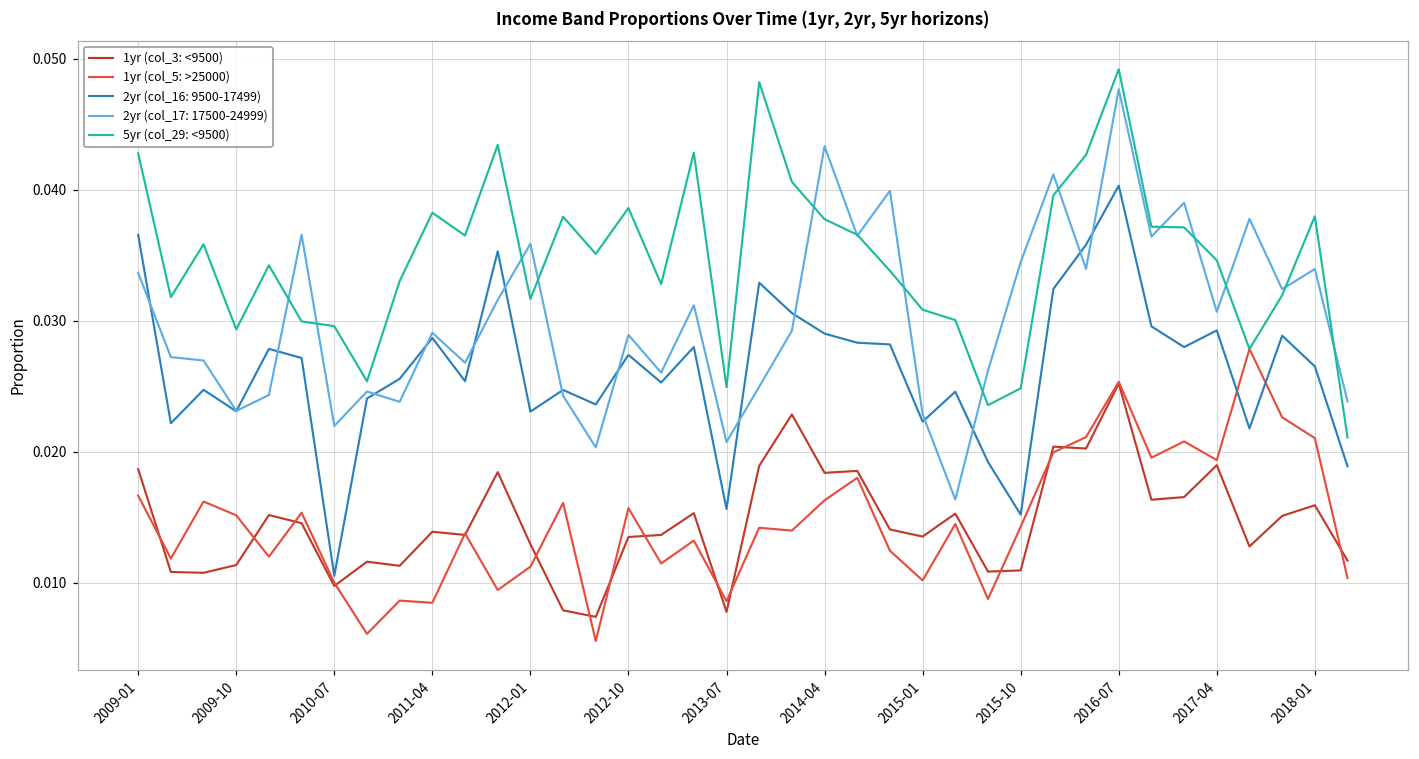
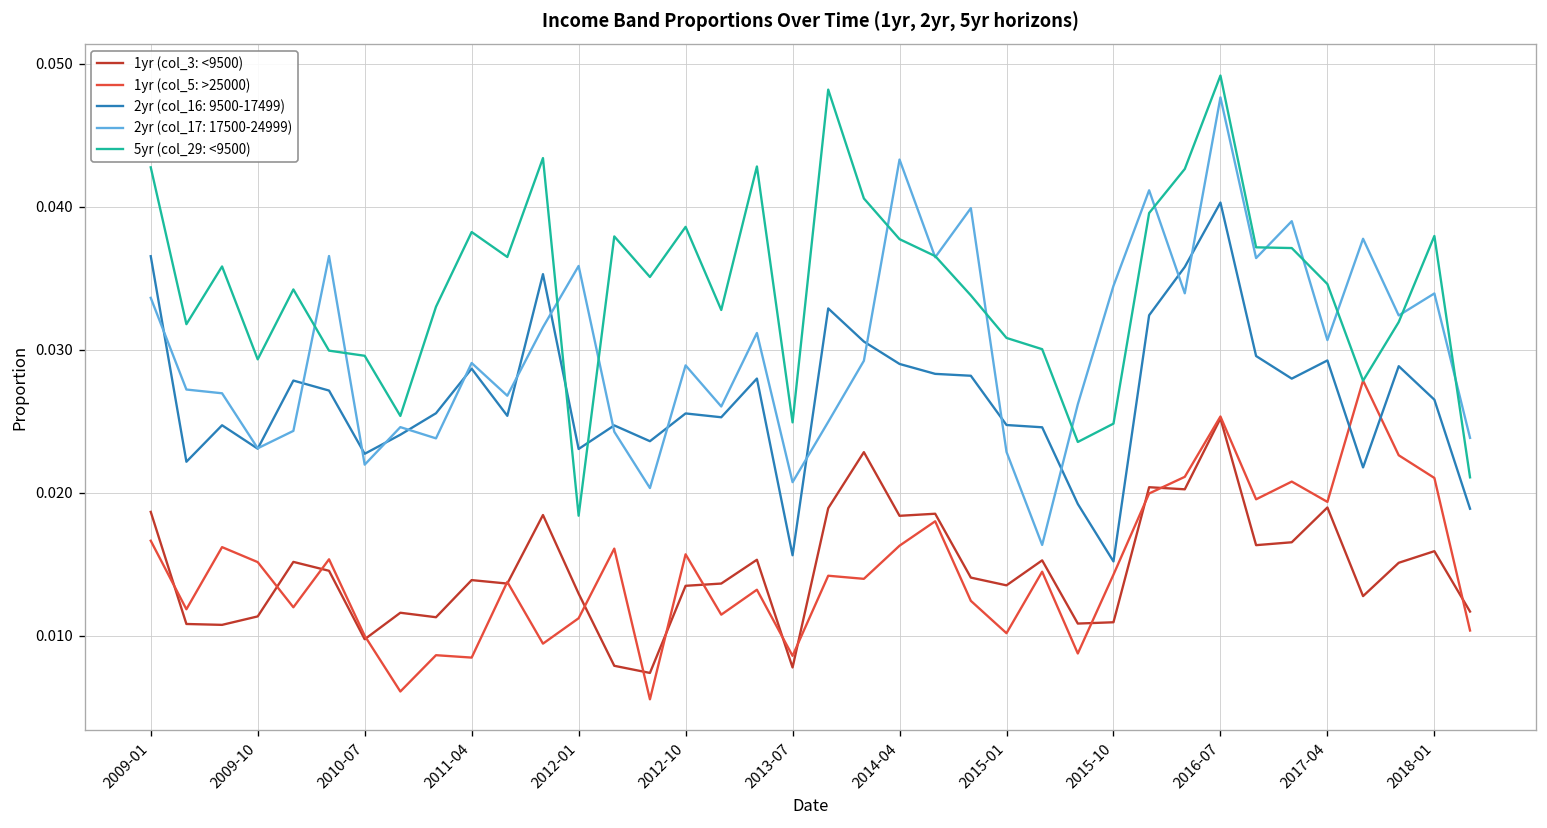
  {
    "2yr (col_16: 9500-17499)": {
      "2009-01": 0.0366,
-     "2010-07": 0.0105,
+     "2010-07": 0.0227,
      "2011-04": 0.0287,
      "2012-01": 0.0231,
-     "2012-10": 0.0274,
+     "2012-10": 0.0256,
      "2013-07": 0.0156,
      "2014-04": 0.0290,
-     "2015-01": 0.0223,
+     "2015-01": 0.0247,
      "2015-10": 0.0152,
      "2016-07": 0.0403,
      "2017-04": 0.0293,
      "2018-01": 0.0265
    },
    "2yr (col_17: 17500-24999)": {
      "2009-01": 0.0336,
      "2010-07": 0.0220,
      "2011-04": 0.0291,
      "2012-01": 0.0359,
      "2012-10": 0.0289,
      "2013-07": 0.0208,
      "2014-04": 0.0433,
      "2015-01": 0.0229,
      "2015-10": 0.0345,
      "2016-07": 0.0477,
      "2017-04": 0.0307,
      "2018-01": 0.0339
    },
    "5yr (col_29: <9500)": {
      "2009-01": 0.0428,
      "2009-10": 0.0293,
      "2010-07": 0.0296,
      "2011-04": 0.0382,
-     "2012-01": 0.0317,
+     "2012-01": 0.0184,
      "2012-10": 0.0386,
      "2013-07": 0.0249,
      "2014-04": 0.0377,
      "2015-01": 0.0308,
      "2015-10": 0.0248,
      "2016-07": 0.0492,
      "2017-04": 0.0346,
      "2018-01": 0.0380
    }
  }
